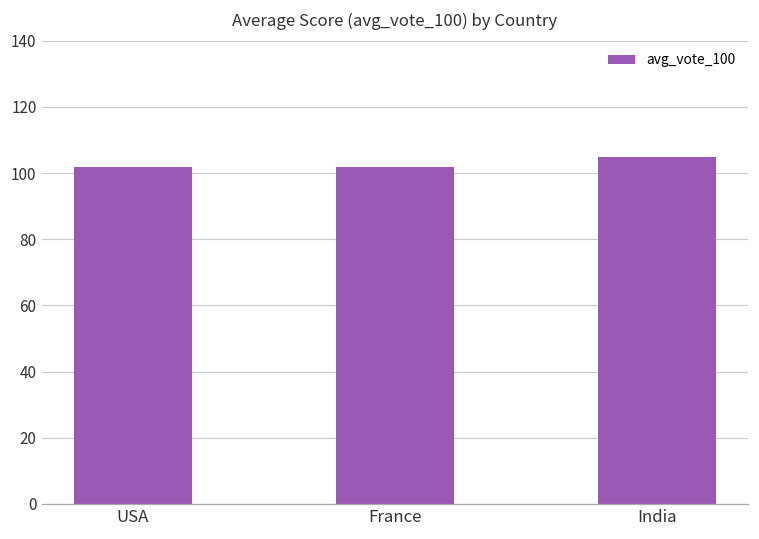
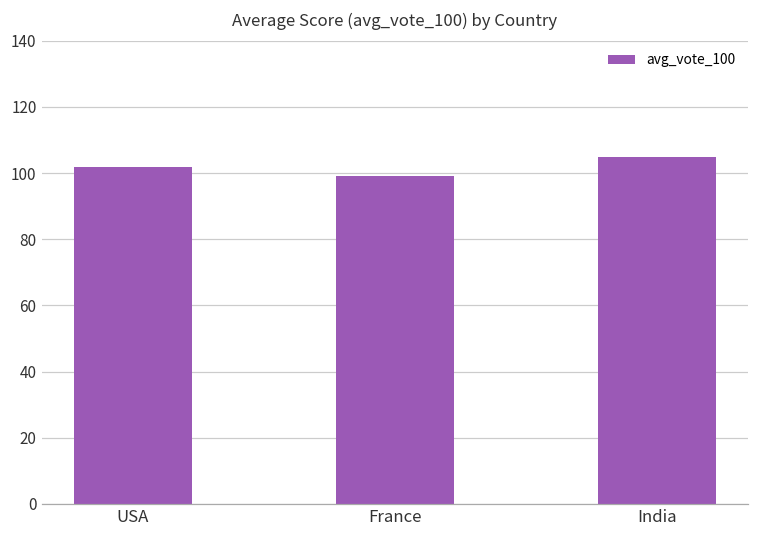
  {
    "USA": 102,
-   "France": 102,
+   "France": 99,
    "India": 105
  }
